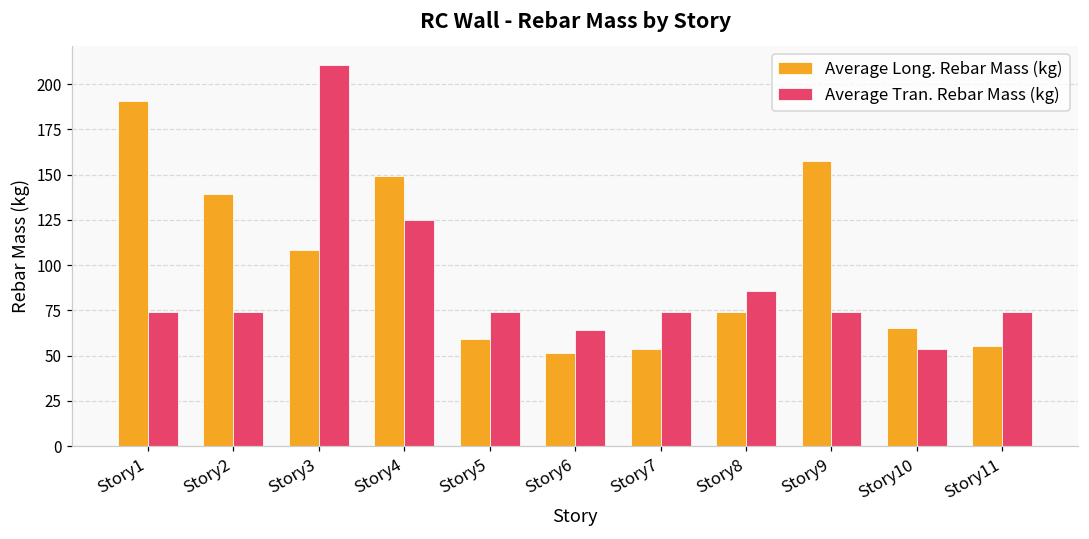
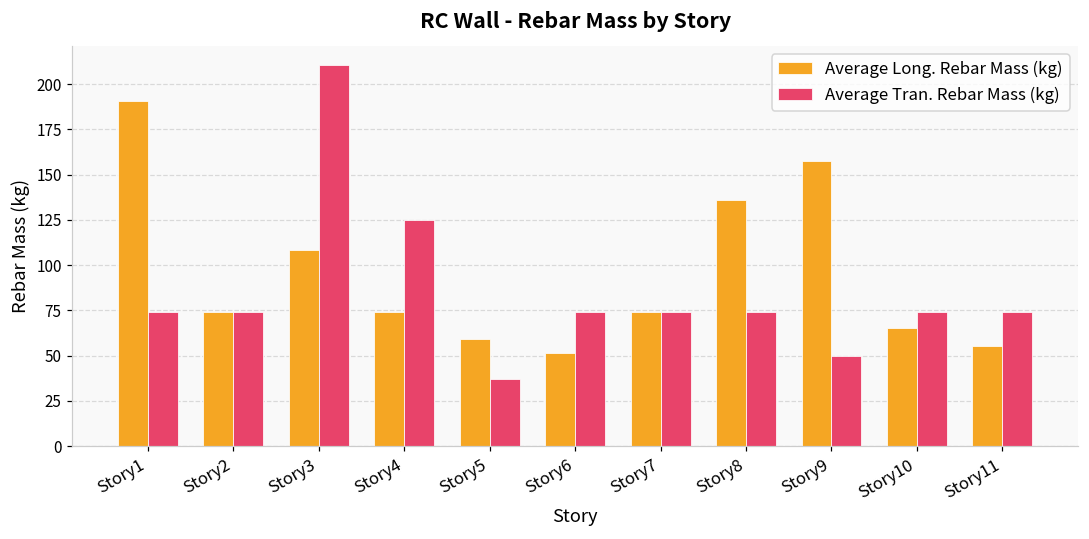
  {
    "Average Long. Rebar Mass (kg)": {
      "Story1": 191,
-     "Story2": 139,
+     "Story2": 74,
      "Story3": 108,
-     "Story4": 149,
+     "Story4": 74,
      "Story5": 59,
      "Story6": 51,
-     "Story7": 53,
-     "Story8": 74,
+     "Story7": 74,
+     "Story8": 136,
      "Story9": 157,
      "Story10": 65,
      "Story11": 56
    },
    "Average Tran. Rebar Mass (kg)": {
      "Story1": 74,
      "Story2": 74,
      "Story3": 211,
      "Story4": 125,
-     "Story5": 74,
-     "Story6": 64,
+     "Story5": 37,
+     "Story6": 74,
      "Story7": 74,
-     "Story8": 86,
-     "Story9": 74,
-     "Story10": 53,
+     "Story8": 74,
+     "Story9": 50,
+     "Story10": 74,
      "Story11": 74
    }
  }
